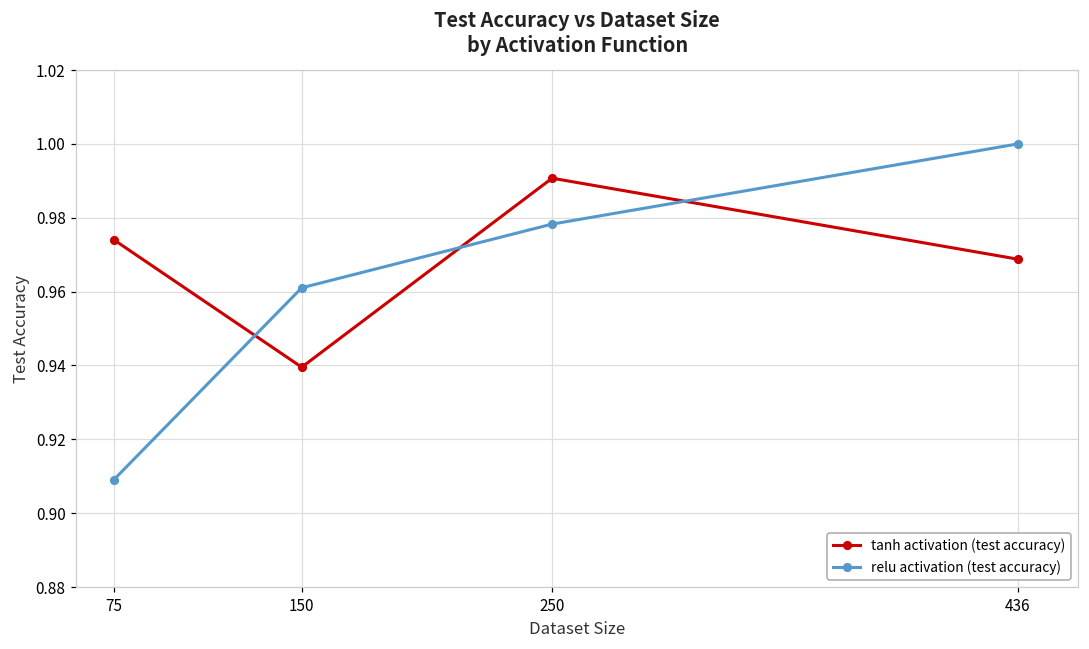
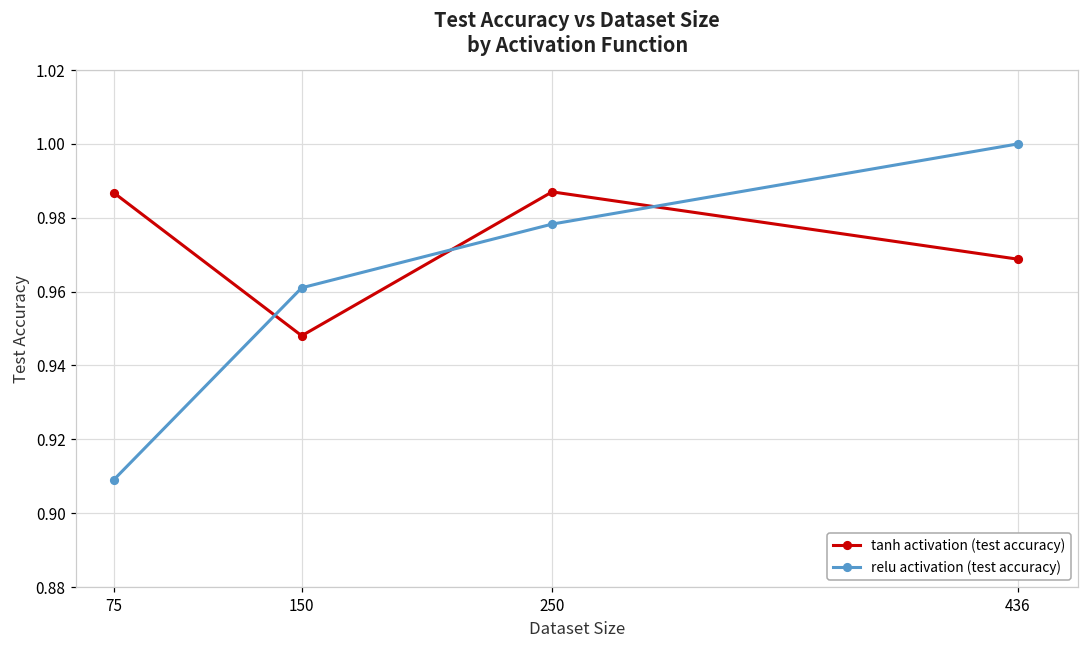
  {
    "tanh activation (test accuracy)": {
-     "75": 0.974,
-     "150": 0.940,
-     "250": 0.991,
+     "75": 0.987,
+     "150": 0.948,
+     "250": 0.987,
      "436": 0.969
    },
    "relu activation (test accuracy)": {
      "75": 0.909,
      "150": 0.961,
      "250": 0.978,
      "436": 1.000
    }
  }
